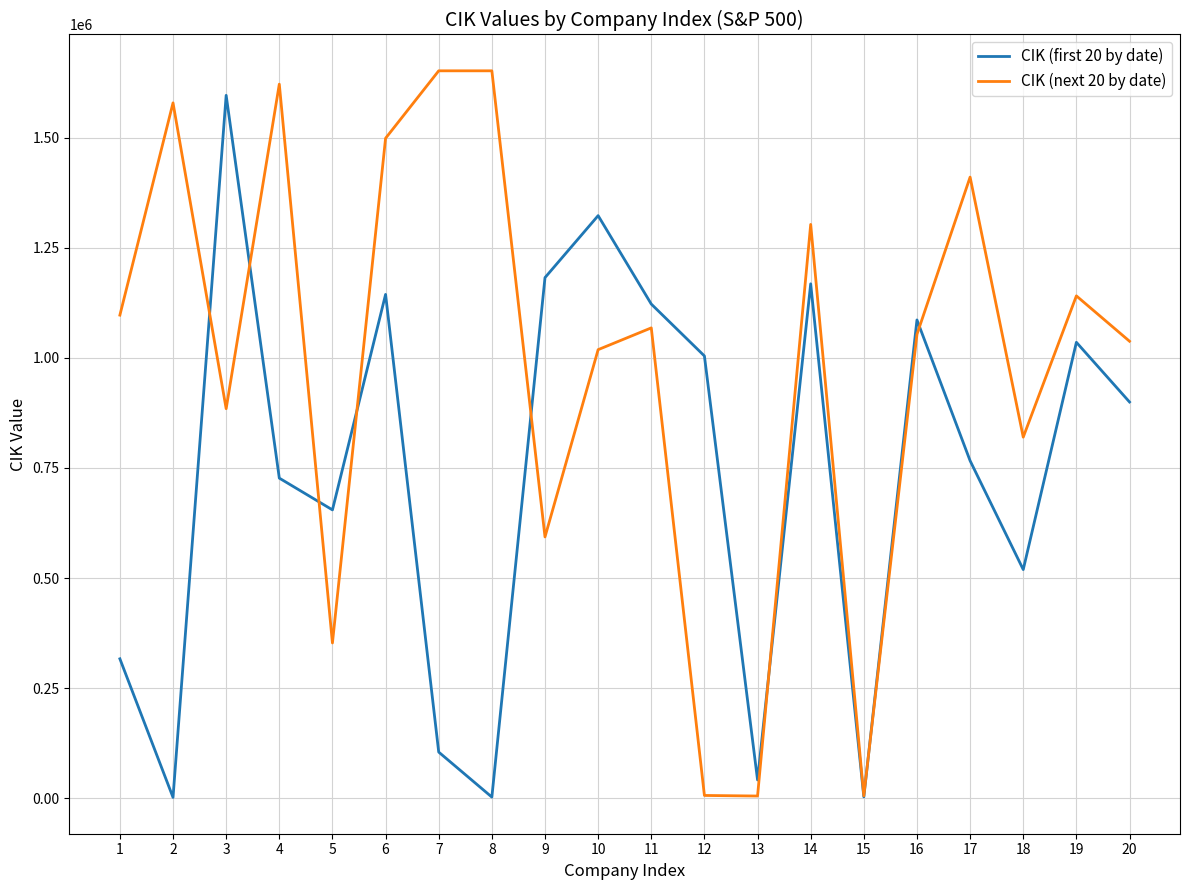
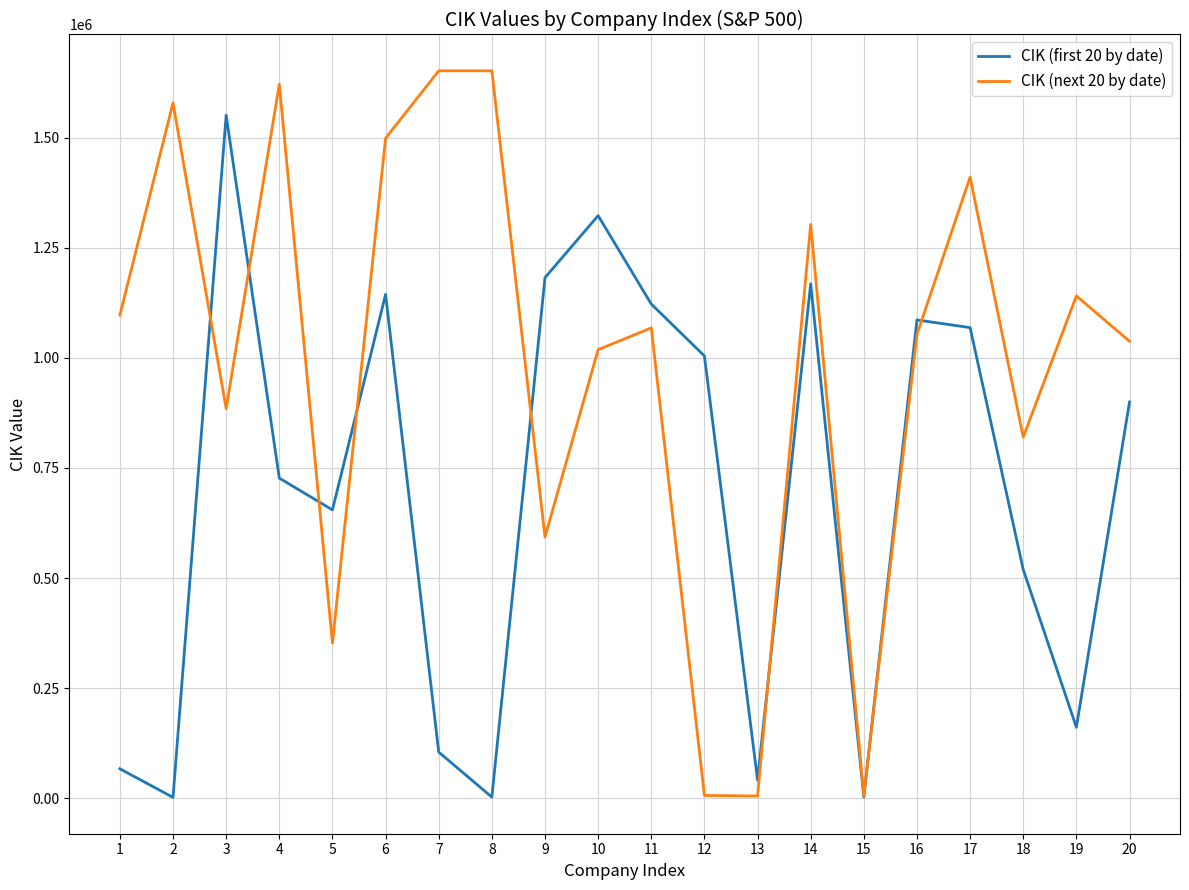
  {
    "CIK (first 20 by date)": {
-     "1": 320000,
+     "1": 70000,
      "2": 0,
-     "3": 1600000,
+     "3": 1550000,
      "4": 730000,
      "5": 650000,
      "6": 1140000,
      "7": 100000,
      "8": 0,
      "9": 1180000,
      "10": 1320000,
      "11": 1120000,
      "12": 1000000,
      "13": 40000,
      "14": 1170000,
      "16": 1090000,
-     "17": 770000,
+     "17": 1070000,
      "18": 520000,
-     "19": 1040000,
+     "19": 160000,
      "20": 900000
    },
    "CIK (next 20 by date)": {
      "1": 1100000,
      "2": 1580000,
      "3": 880000,
      "4": 1620000,
      "5": 350000,
      "6": 1500000,
      "7": 1650000,
      "8": 1650000,
      "9": 590000,
      "10": 1020000,
      "11": 1070000,
      "12": 10000,
      "13": 0,
      "14": 1300000,
      "16": 1050000,
      "17": 1410000,
      "18": 820000,
      "19": 1140000,
      "20": 1040000
    }
  }
